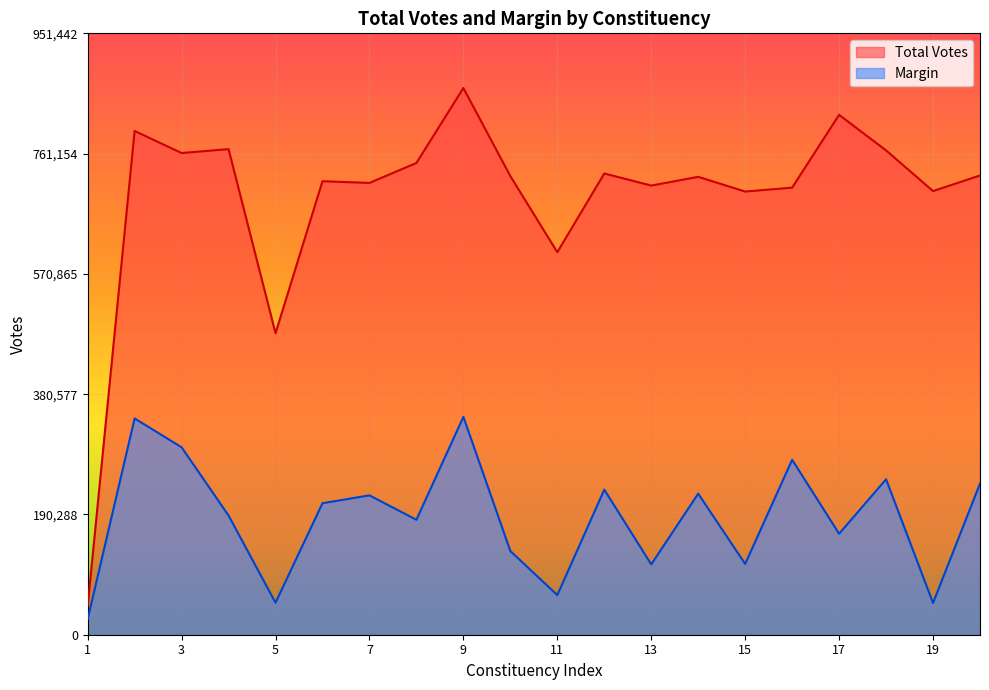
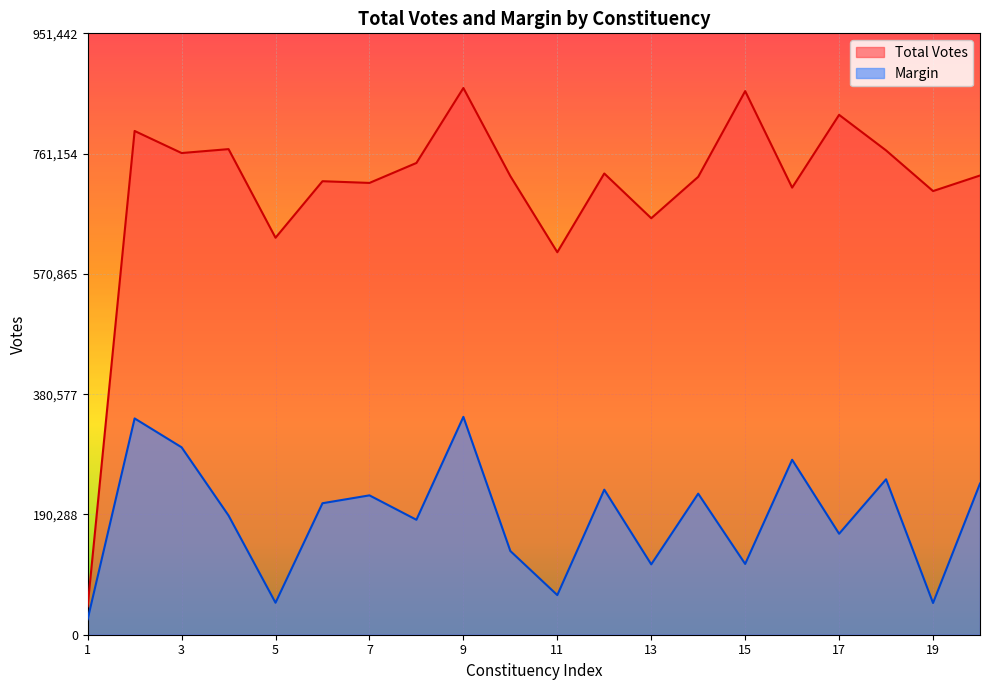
  {
    "Total Votes": {
      "1": "50,000",
      "3": "760,000",
-     "5": "480,000",
+     "5": "630,000",
      "7": "710,000",
      "9": "860,000",
      "11": "610,000",
-     "13": "710,000",
-     "15": "700,000",
+     "13": "660,000",
+     "15": "860,000",
      "17": "820,000",
      "19": "700,000"
    },
    "Margin": {
      "1": "20,000",
      "3": "300,000",
      "5": "50,000",
      "7": "220,000",
      "9": "340,000",
      "11": "60,000",
      "13": "110,000",
      "15": "110,000",
      "17": "160,000",
      "19": "50,000"
    }
  }
